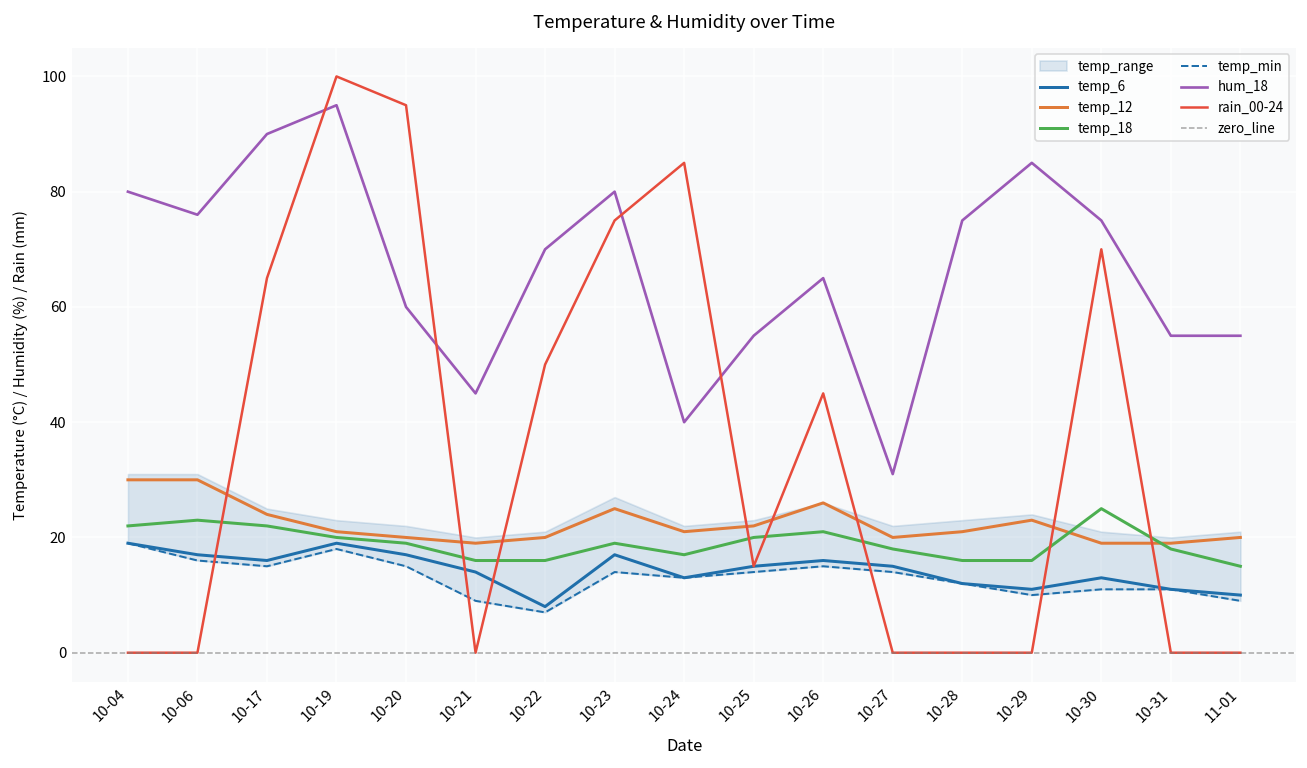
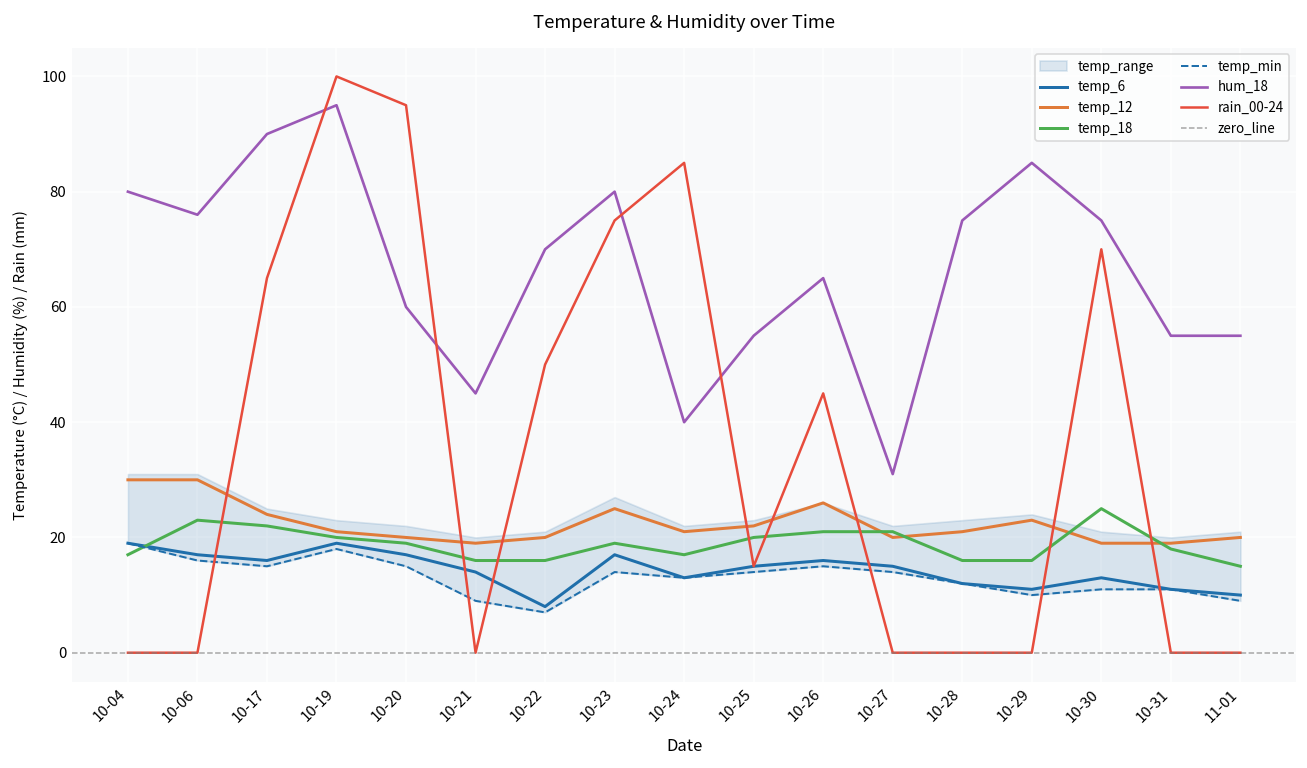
  {
    "temp_18": {
-     "10-04": 22,
+     "10-04": 17,
      "10-06": 23,
      "10-17": 22,
      "10-19": 20,
      "10-20": 19,
      "10-21": 16,
      "10-22": 16,
      "10-23": 19,
      "10-24": 17,
      "10-25": 20,
      "10-26": 21,
-     "10-27": 18,
+     "10-27": 21,
      "10-28": 16,
      "10-29": 16,
      "10-30": 25,
      "10-31": 18,
      "11-01": 15
    },
    "hum_18": {
      "10-04": 80,
      "10-06": 76,
      "10-17": 90,
      "10-19": 95,
      "10-20": 60,
      "10-21": 45,
      "10-22": 70,
      "10-23": 80,
      "10-24": 40,
      "10-25": 55,
      "10-26": 65,
      "10-27": 31,
      "10-28": 75,
      "10-29": 85,
      "10-30": 75,
      "10-31": 55,
      "11-01": 55
    }
  }
